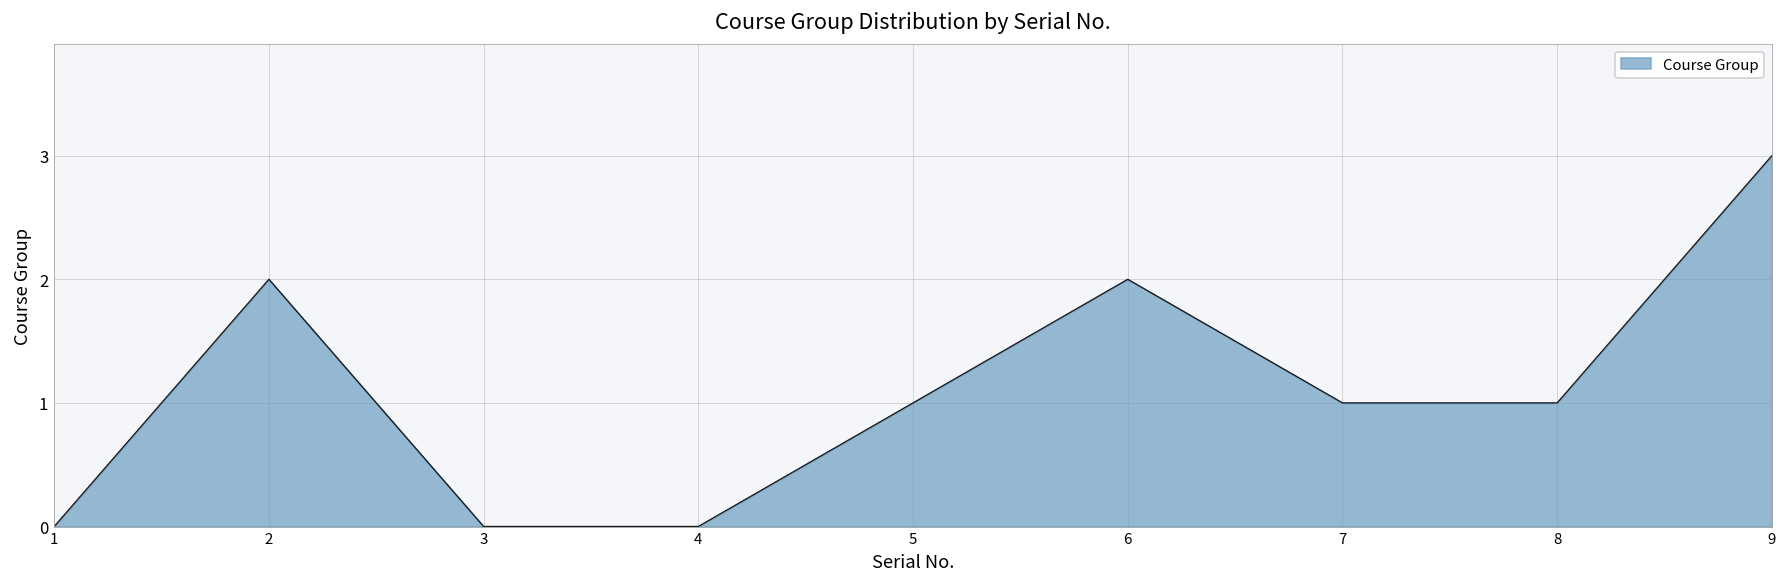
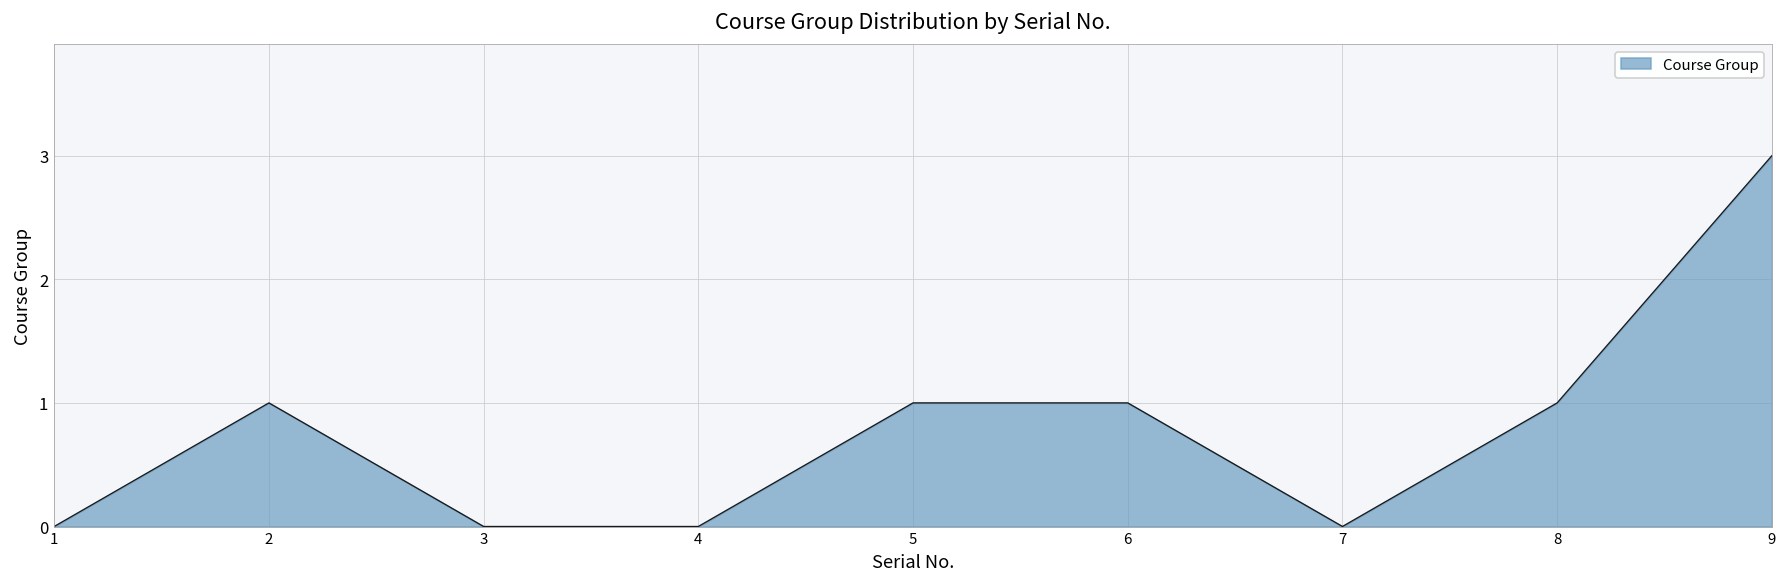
  {
    "1": 0,
-   "2": 2,
+   "2": 1,
    "3": 0,
    "4": 0,
    "5": 1,
-   "6": 2,
-   "7": 1,
+   "6": 1,
+   "7": 0,
    "8": 1,
    "9": 3
  }
